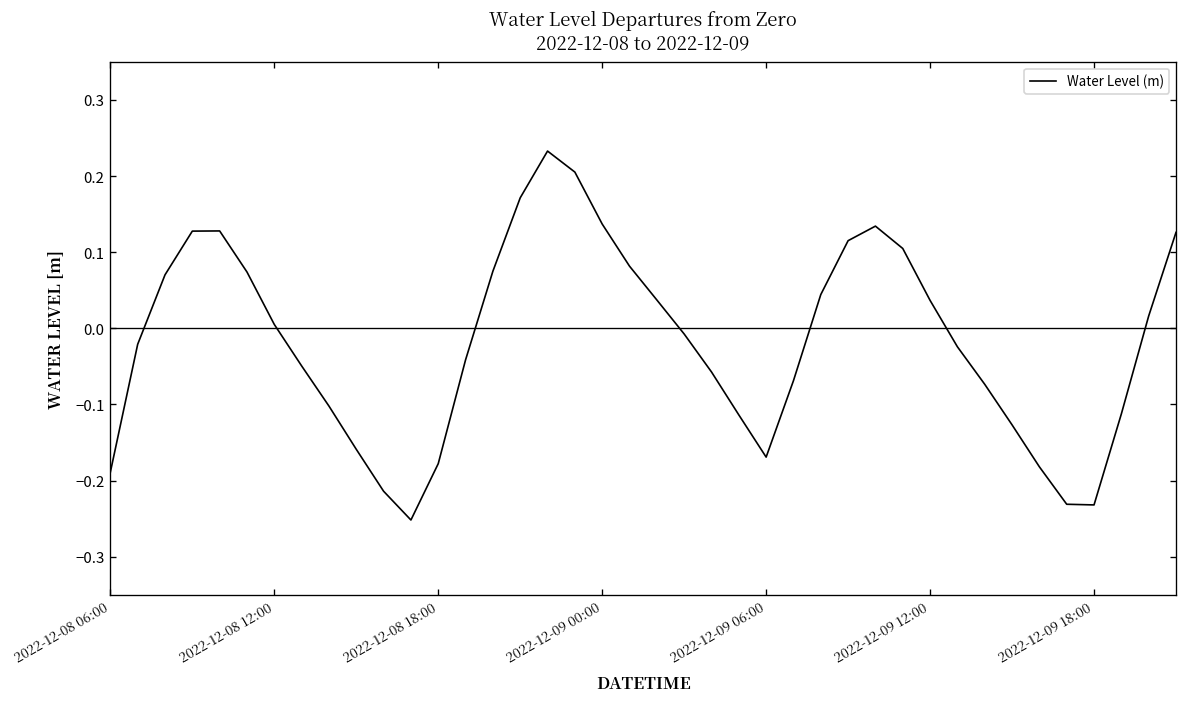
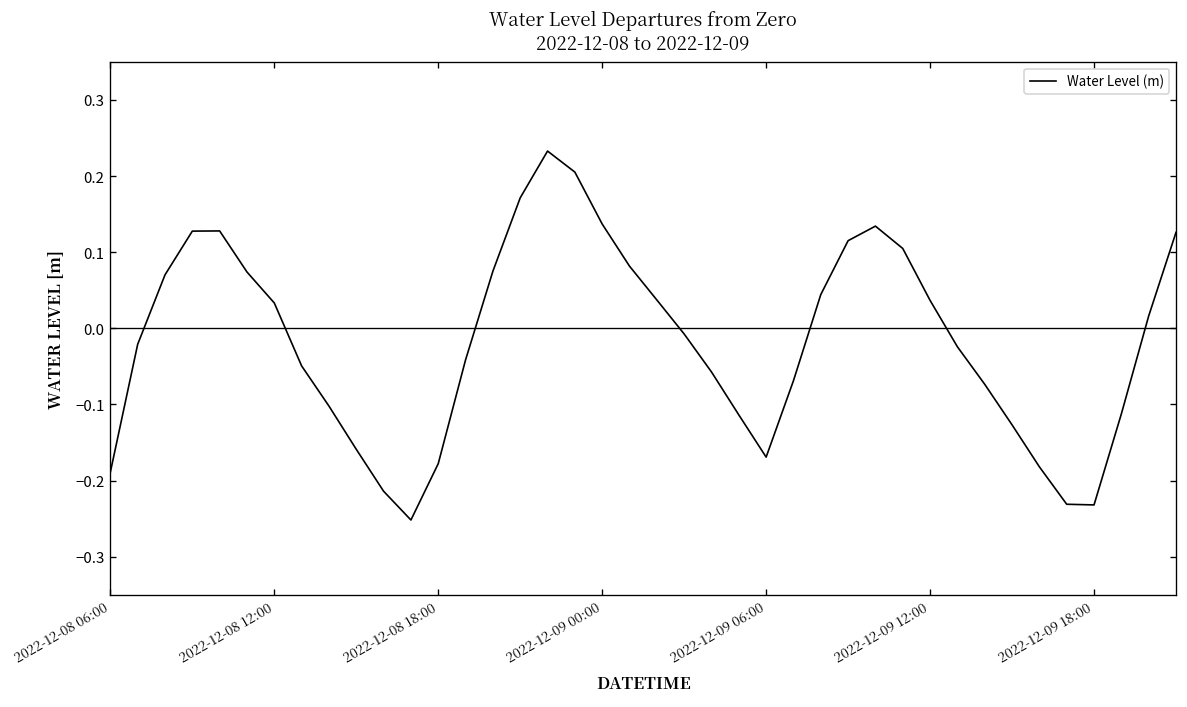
  {
    "2022-12-08 06:00": -0.19,
-   "2022-12-08 12:00": 0.01,
+   "2022-12-08 12:00": 0.03,
    "2022-12-08 18:00": -0.18,
    "2022-12-09 00:00": 0.14,
    "2022-12-09 06:00": -0.17,
    "2022-12-09 12:00": 0.04,
    "2022-12-09 18:00": -0.23
  }
